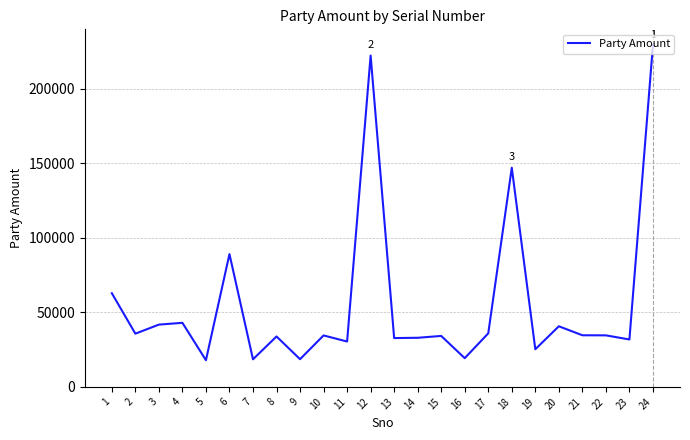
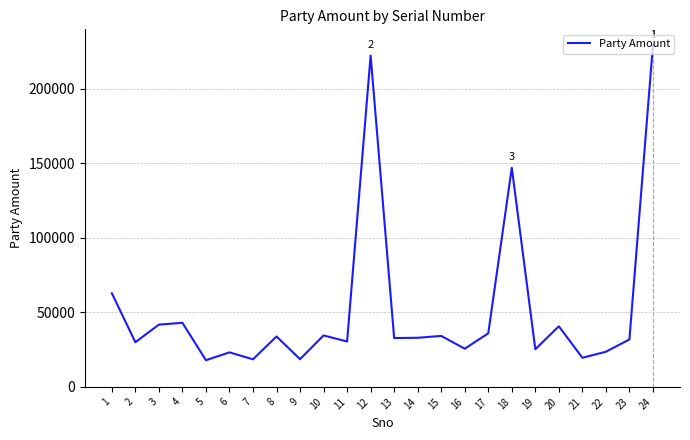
  {
    "1": 63000,
-   "2": 36000,
+   "2": 30000,
    "3": 42000,
    "4": 43000,
    "5": 18000,
-   "6": 89000,
+   "6": 23000,
    "7": 18000,
    "8": 34000,
    "9": 19000,
    "10": 35000,
    "11": 30000,
    "13": 33000,
    "14": 33000,
    "15": 34000,
-   "16": 19000,
+   "16": 26000,
    "17": 36000,
    "19": 25000,
    "20": 41000,
-   "21": 35000,
-   "22": 35000,
+   "21": 20000,
+   "22": 24000,
    "23": 32000
  }
